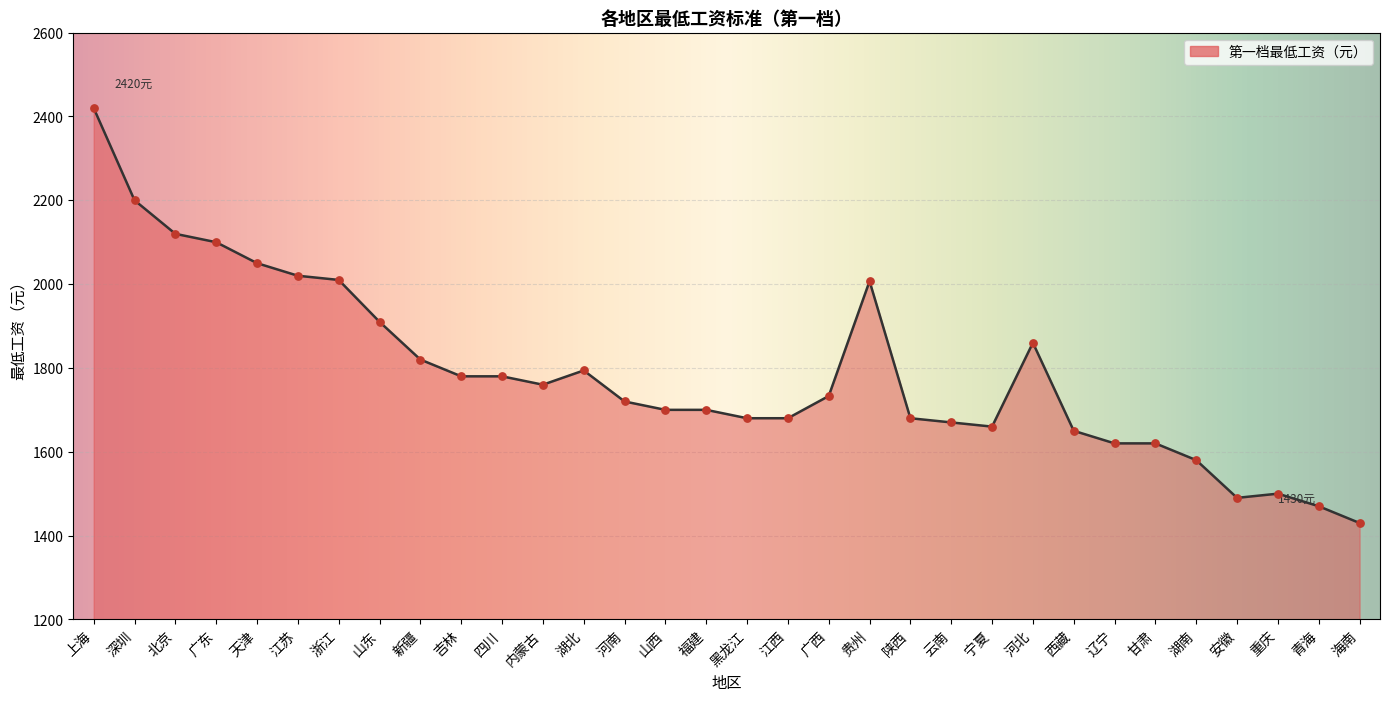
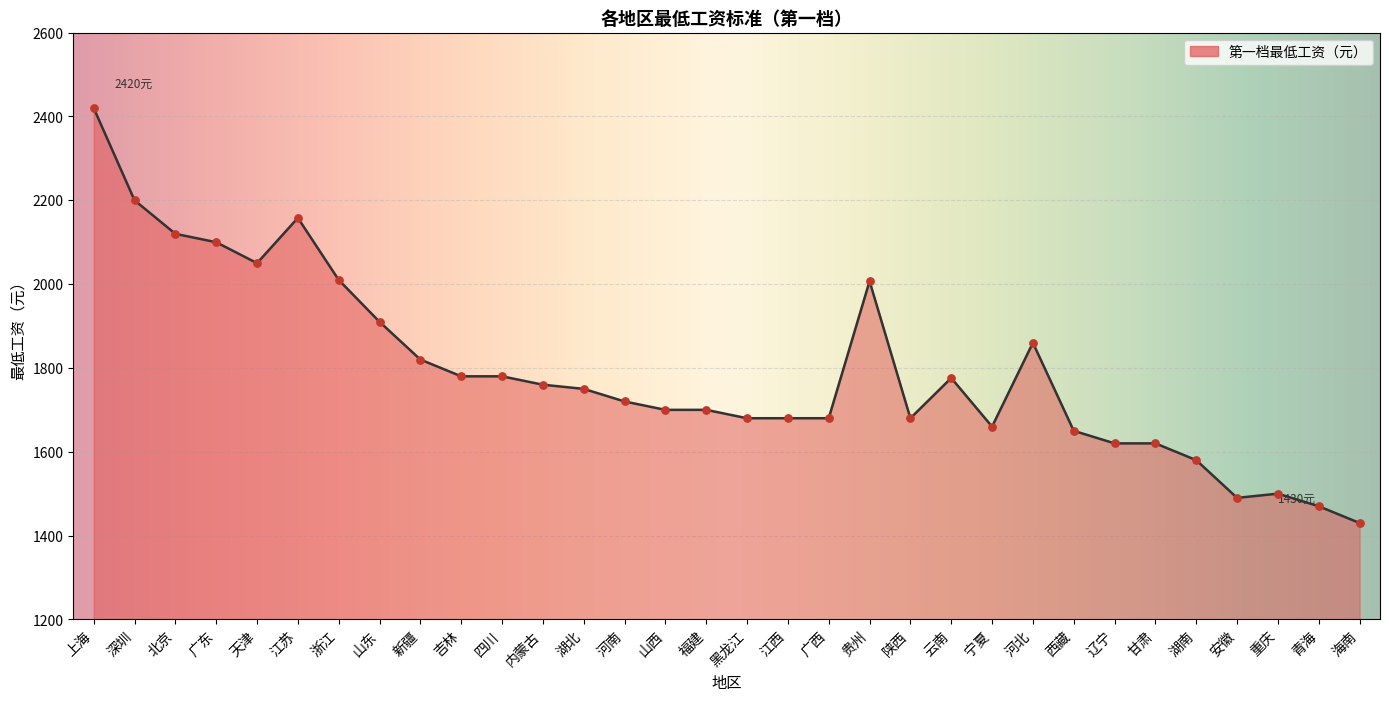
  {
    "上海": 2420,
    "深圳": 2200,
    "北京": 2120,
    "广东": 2100,
    "天津": 2050,
-   "江苏": 2020,
+   "江苏": 2160,
    "浙江": 2010,
    "山东": 1910,
    "新疆": 1820,
    "吉林": 1780,
    "四川": 1780,
    "内蒙古": 1760,
-   "湖北": 1790,
+   "湖北": 1750,
    "河南": 1720,
    "山西": 1700,
    "福建": 1700,
    "黑龙江": 1680,
    "江西": 1680,
-   "广西": 1730,
+   "广西": 1680,
    "贵州": 2010,
    "陕西": 1680,
-   "云南": 1670,
+   "云南": 1780,
    "宁夏": 1660,
    "河北": 1860,
    "西藏": 1650,
    "辽宁": 1620,
    "甘肃": 1620,
    "湖南": 1580,
    "安徽": 1490,
    "青海": 1470,
    "海南": 1430
  }
